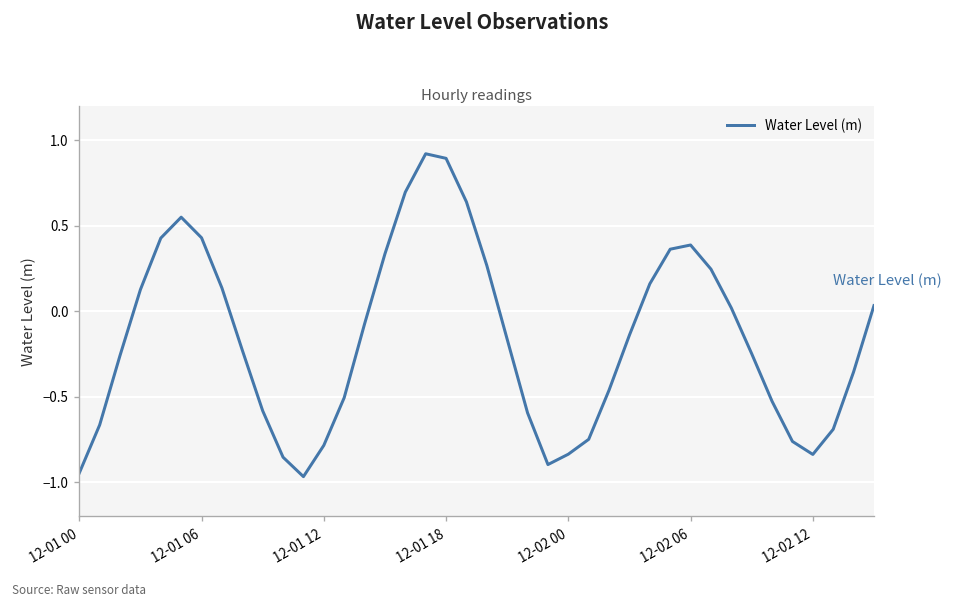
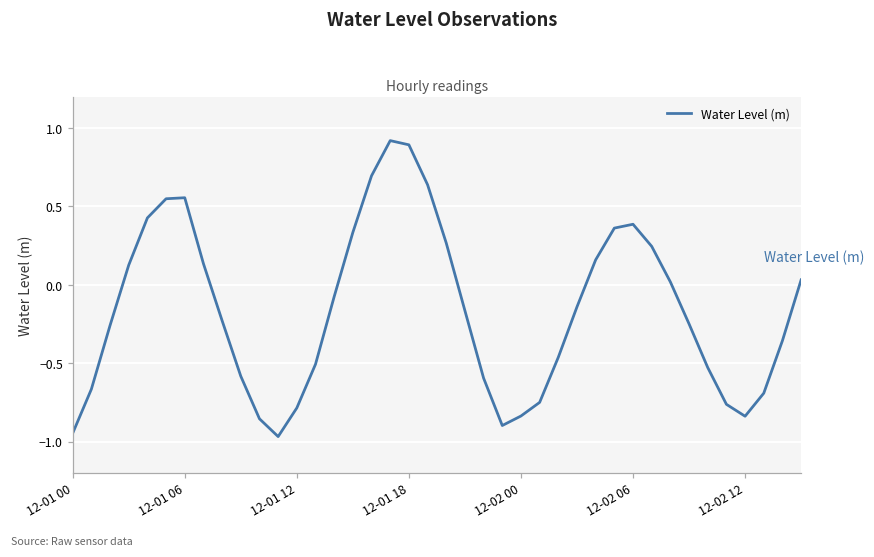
  {
    "12-01 00": -0.95,
-   "12-01 06": 0.43,
+   "12-01 06": 0.56,
    "12-01 12": -0.79,
    "12-01 18": 0.89,
    "12-02 00": -0.84,
    "12-02 06": 0.39,
    "12-02 12": -0.84
  }
